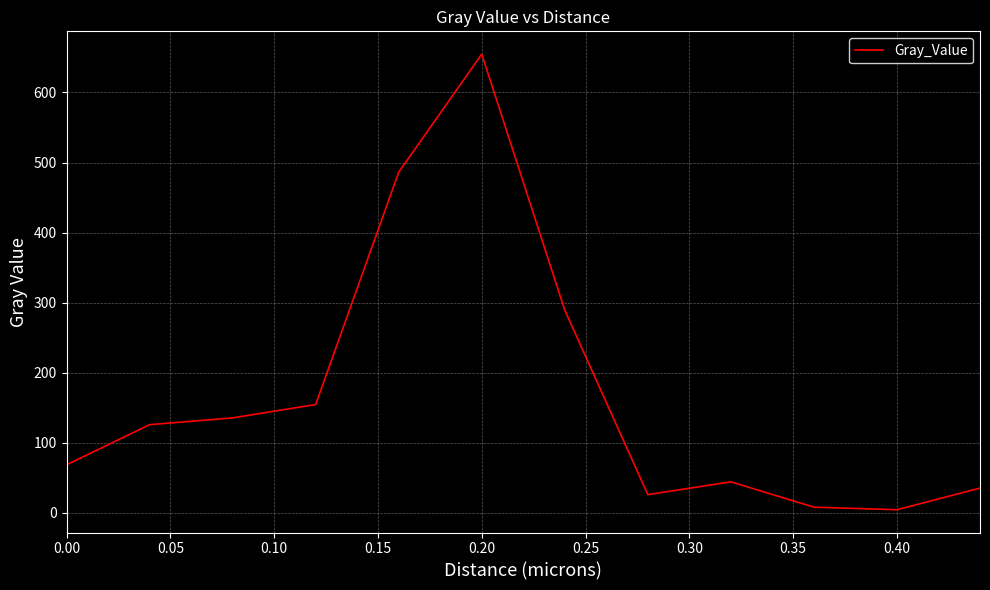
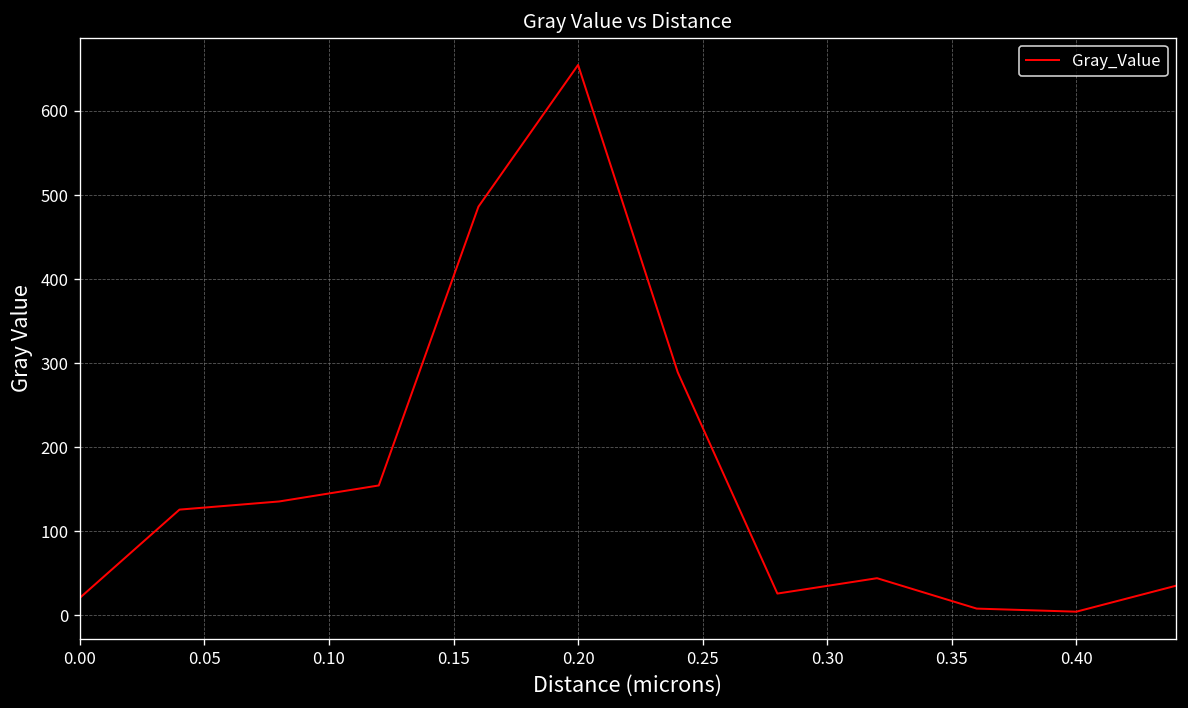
  {
-   "0.00": 70,
+   "0.00": 20,
    "0.20": 650,
    "0.40": 0
  }
